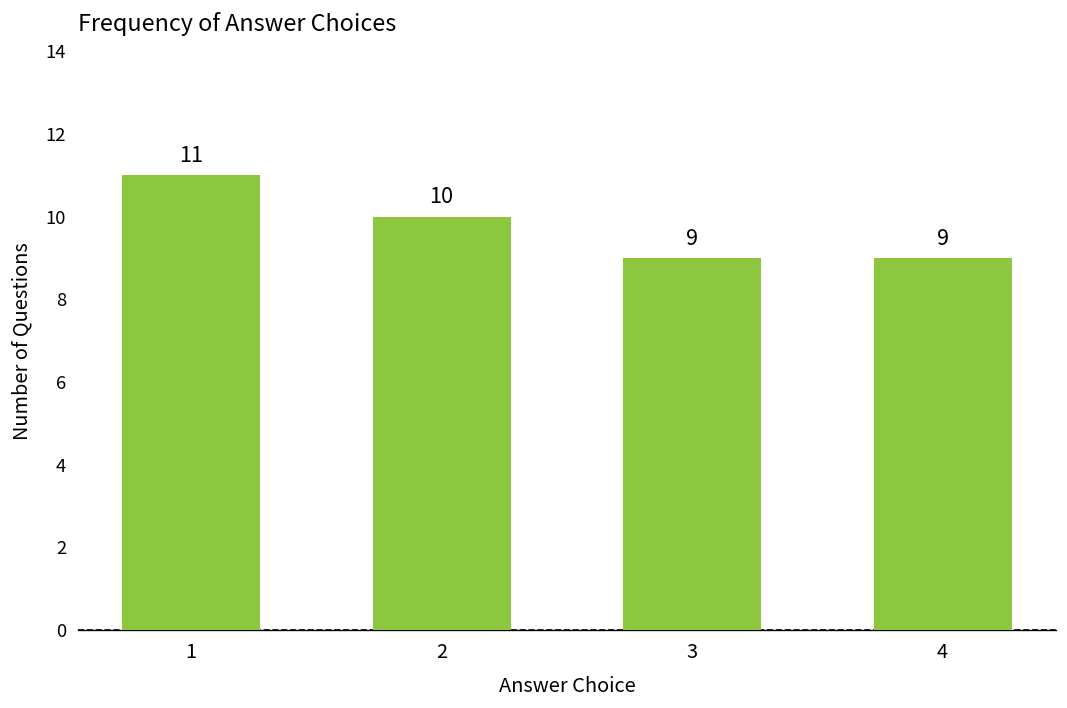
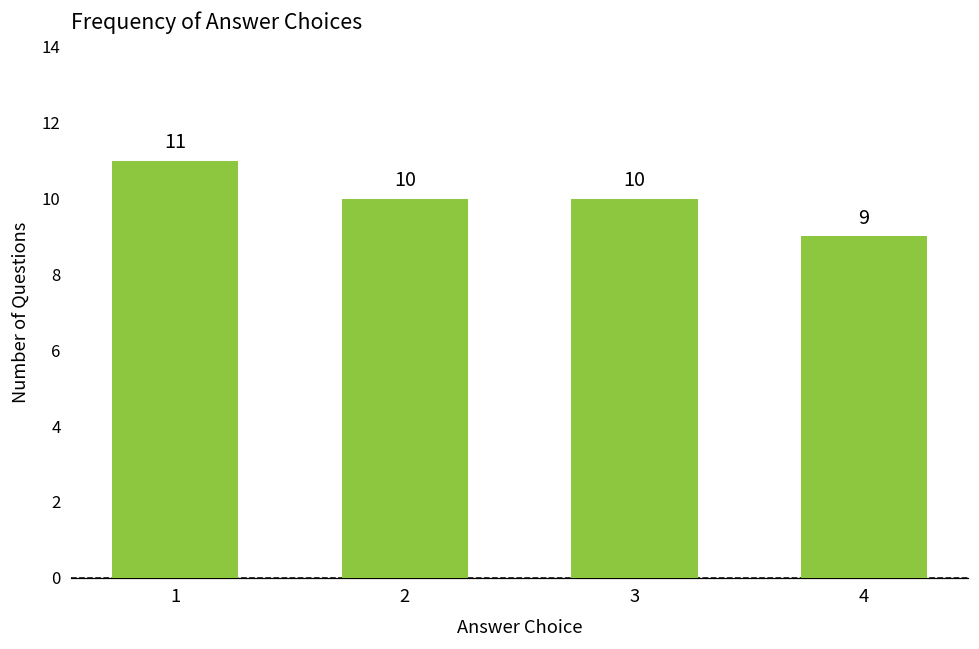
  {
    "1": 11,
    "2": 10,
-   "3": 9,
+   "3": 10,
    "4": 9
  }
